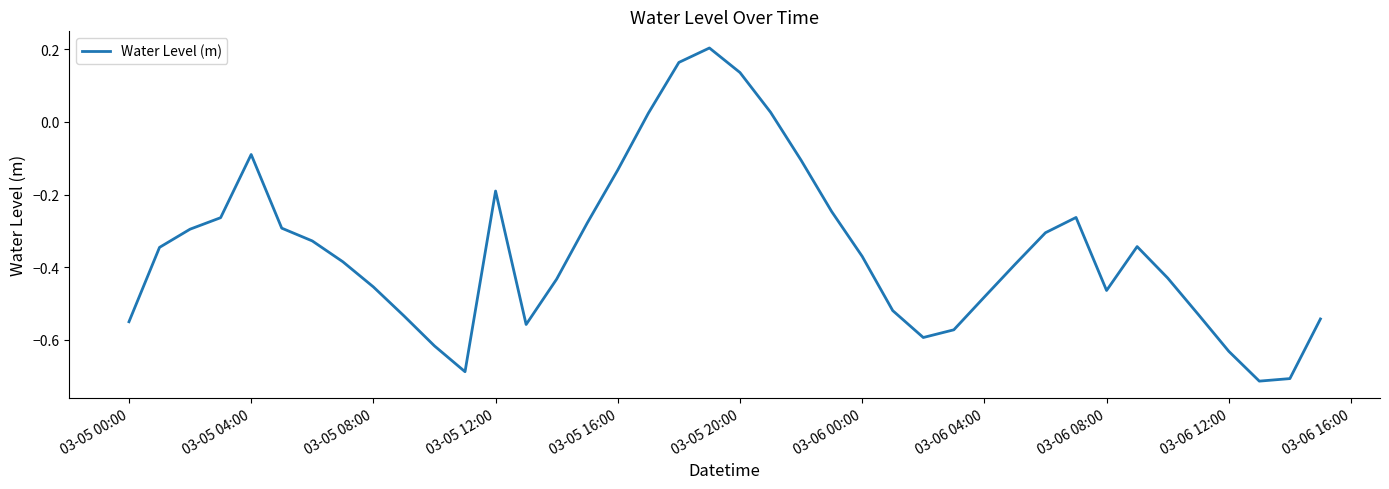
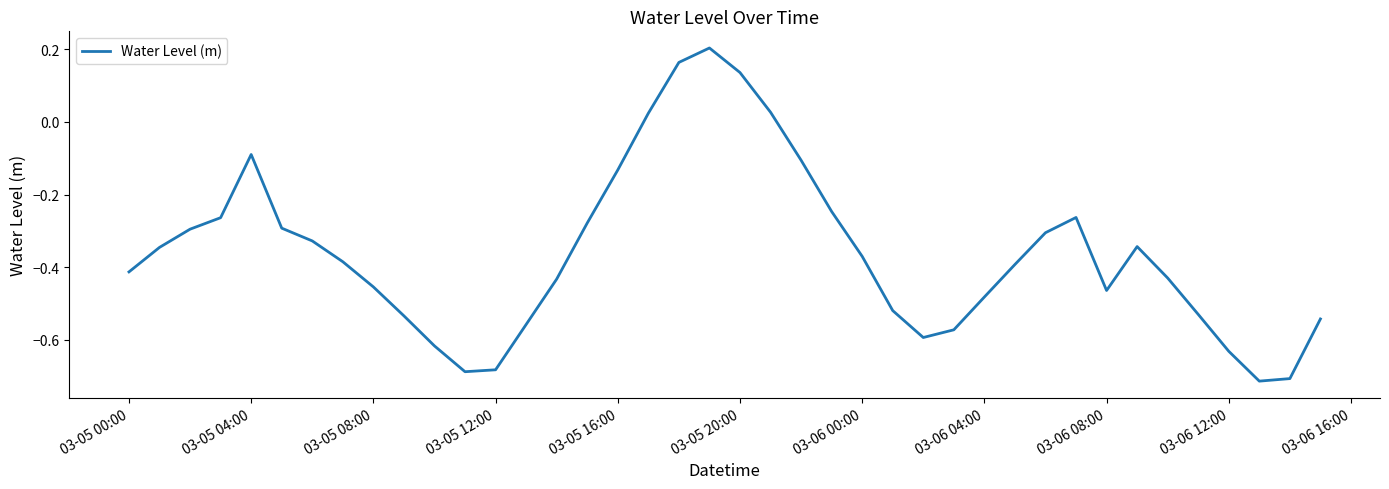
  {
-   "03-05 00:00": -0.55,
+   "03-05 00:00": -0.41,
    "03-05 04:00": -0.09,
    "03-05 08:00": -0.45,
-   "03-05 12:00": -0.19,
+   "03-05 12:00": -0.68,
    "03-05 16:00": -0.13,
    "03-05 20:00": 0.14,
    "03-06 00:00": -0.37,
    "03-06 04:00": -0.48,
    "03-06 08:00": -0.46,
    "03-06 12:00": -0.63
  }
